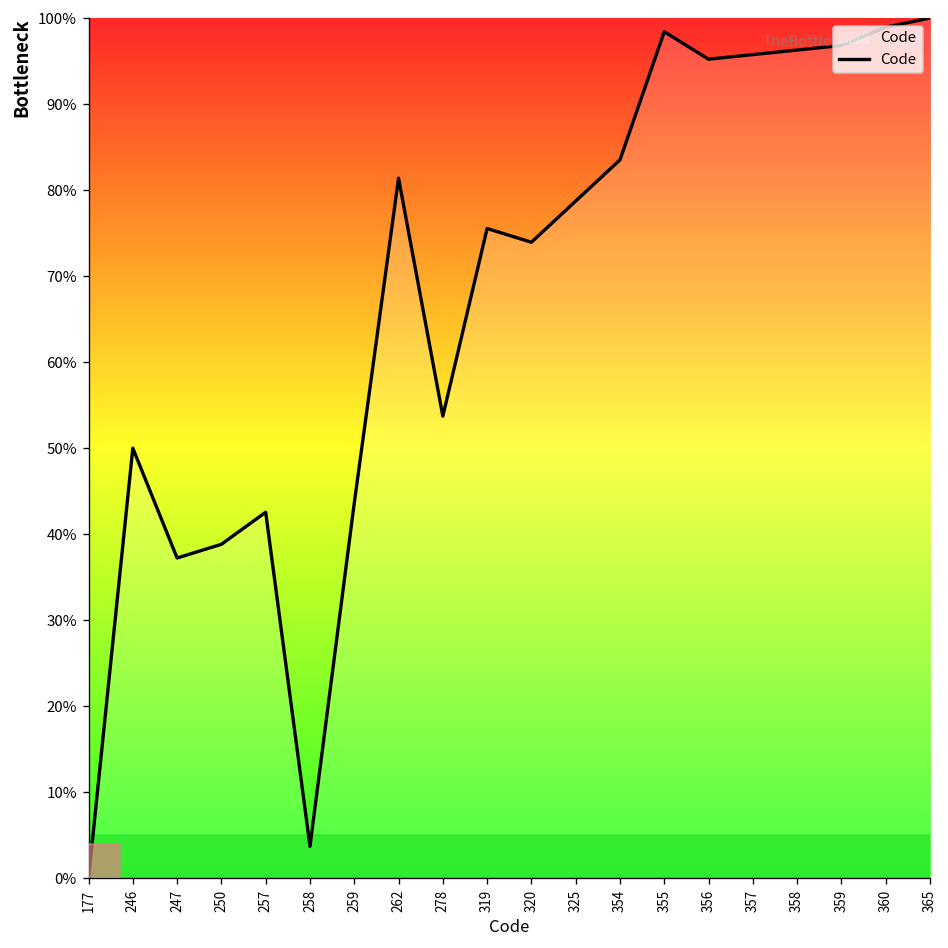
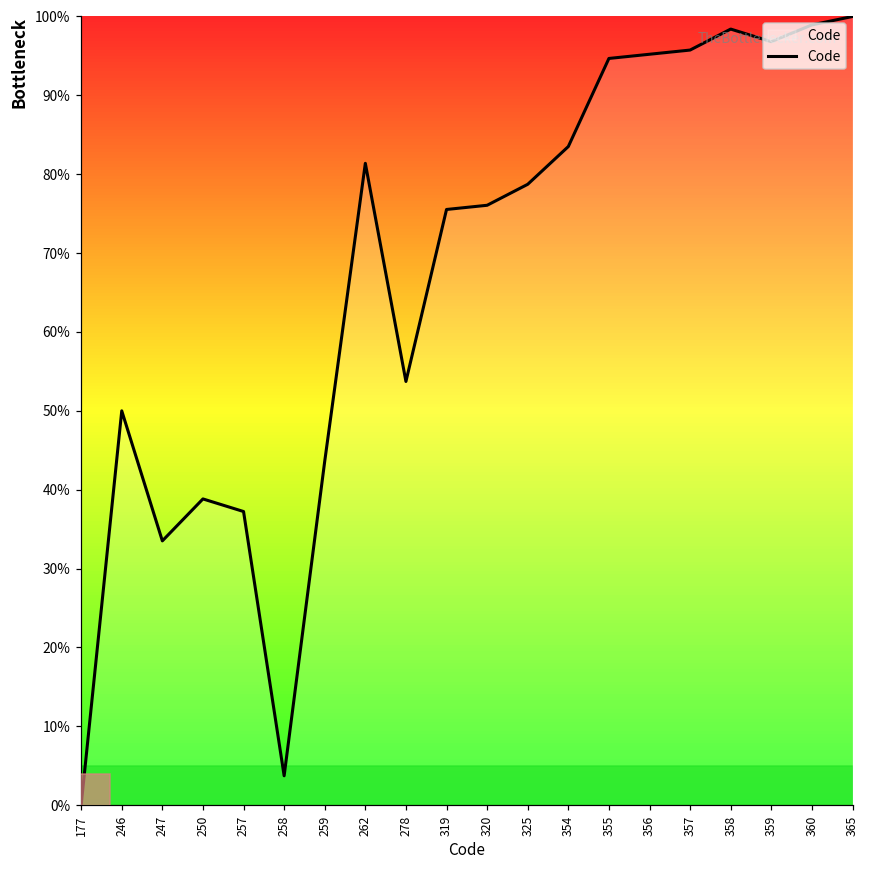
  {
    "246": "50%",
-   "247": "37%",
+   "247": "34%",
    "250": "39%",
-   "257": "43%",
+   "257": "37%",
    "259": "44%",
    "262": "81%",
    "278": "54%",
    "319": "76%",
-   "320": "74%",
+   "320": "76%",
    "325": "79%",
    "354": "84%",
-   "355": "98%",
+   "355": "95%",
    "356": "95%",
    "357": "96%",
-   "358": "96%",
+   "358": "98%",
    "365": "100%"
  }
